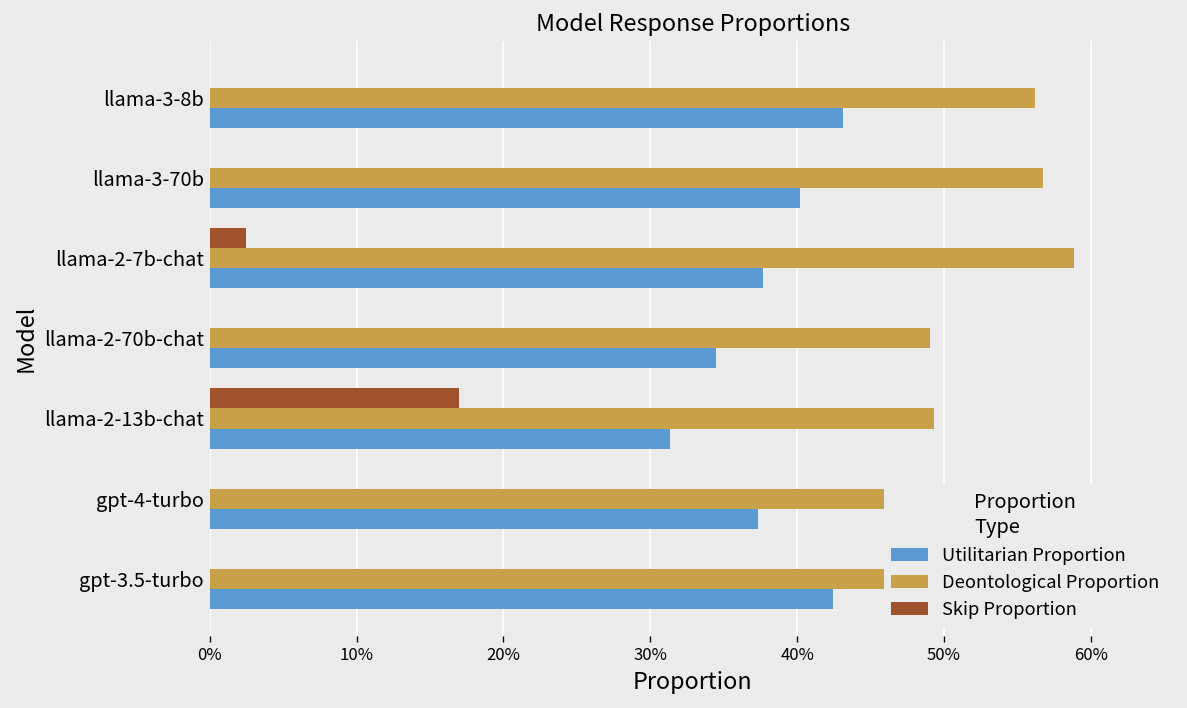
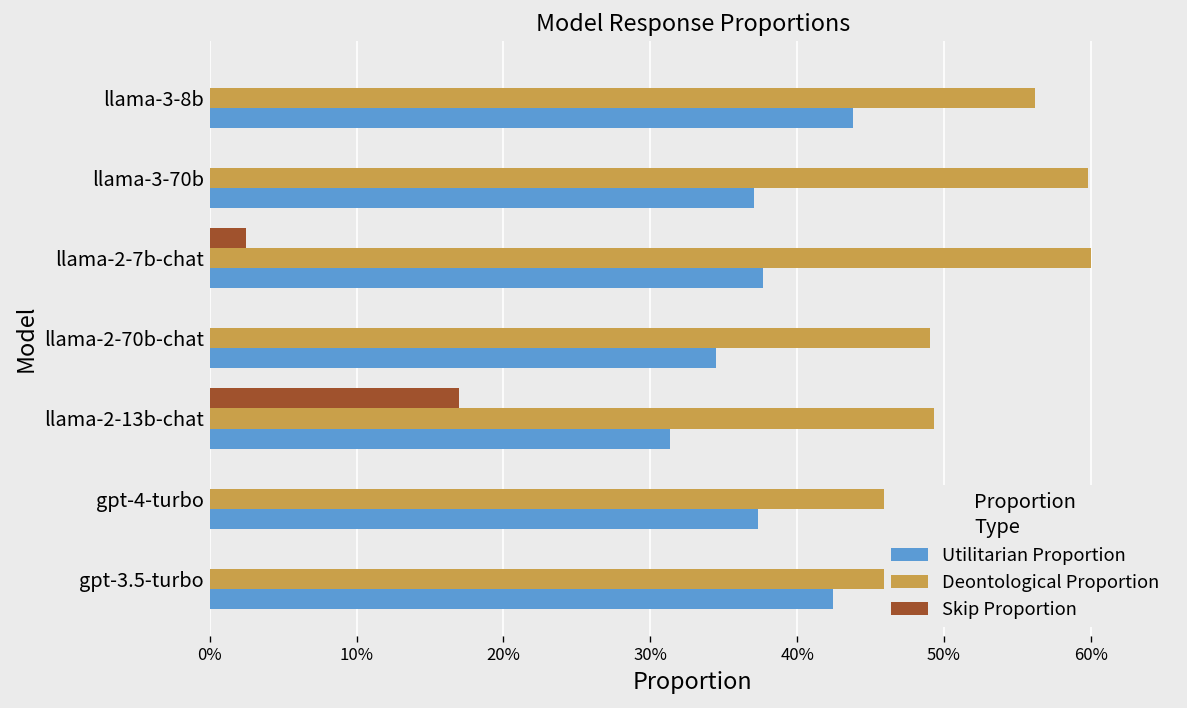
  {
    "Utilitarian Proportion": {
-     "llama-3-8b": "43.1%",
-     "llama-3-70b": "40.2%",
+     "llama-3-8b": "43.8%",
+     "llama-3-70b": "37.0%",
      "llama-2-7b-chat": "37.7%",
      "llama-2-70b-chat": "34.5%",
      "llama-2-13b-chat": "31.3%",
      "gpt-4-turbo": "37.3%",
      "gpt-3.5-turbo": "42.5%"
    },
    "Deontological Proportion": {
      "llama-3-8b": "56.2%",
-     "llama-3-70b": "56.8%",
-     "llama-2-7b-chat": "58.8%",
+     "llama-3-70b": "59.8%",
+     "llama-2-7b-chat": "60.0%",
      "llama-2-70b-chat": "49.0%",
      "llama-2-13b-chat": "49.3%"
    },
    "Skip Proportion": {
      "llama-3-8b": "0.0%",
      "llama-3-70b": "0.0%",
      "llama-2-7b-chat": "2.5%",
      "llama-2-70b-chat": "0.0%",
      "llama-2-13b-chat": "17.0%",
      "gpt-4-turbo": "0.0%",
      "gpt-3.5-turbo": "0.0%"
    }
  }
